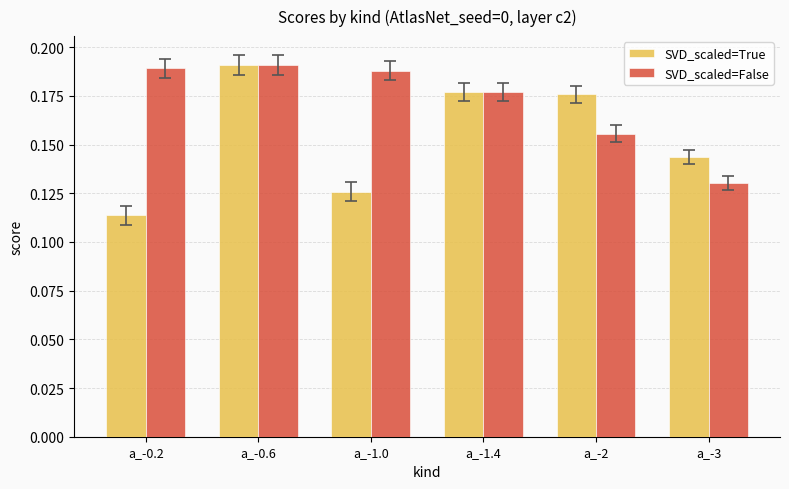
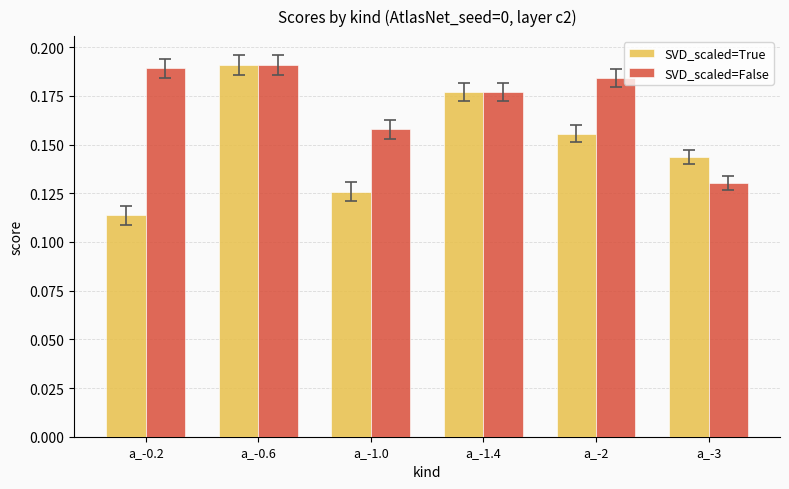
  {
    "SVD_scaled=True": {
      "a_-0.2": 0.114,
      "a_-0.6": 0.191,
      "a_-1.0": 0.126,
      "a_-1.4": 0.177,
-     "a_-2": 0.176,
+     "a_-2": 0.156,
      "a_-3": 0.144
    },
    "SVD_scaled=False": {
      "a_-0.2": 0.189,
      "a_-0.6": 0.191,
-     "a_-1.0": 0.188,
+     "a_-1.0": 0.158,
      "a_-1.4": 0.177,
-     "a_-2": 0.156,
+     "a_-2": 0.184,
      "a_-3": 0.130
    }
  }
